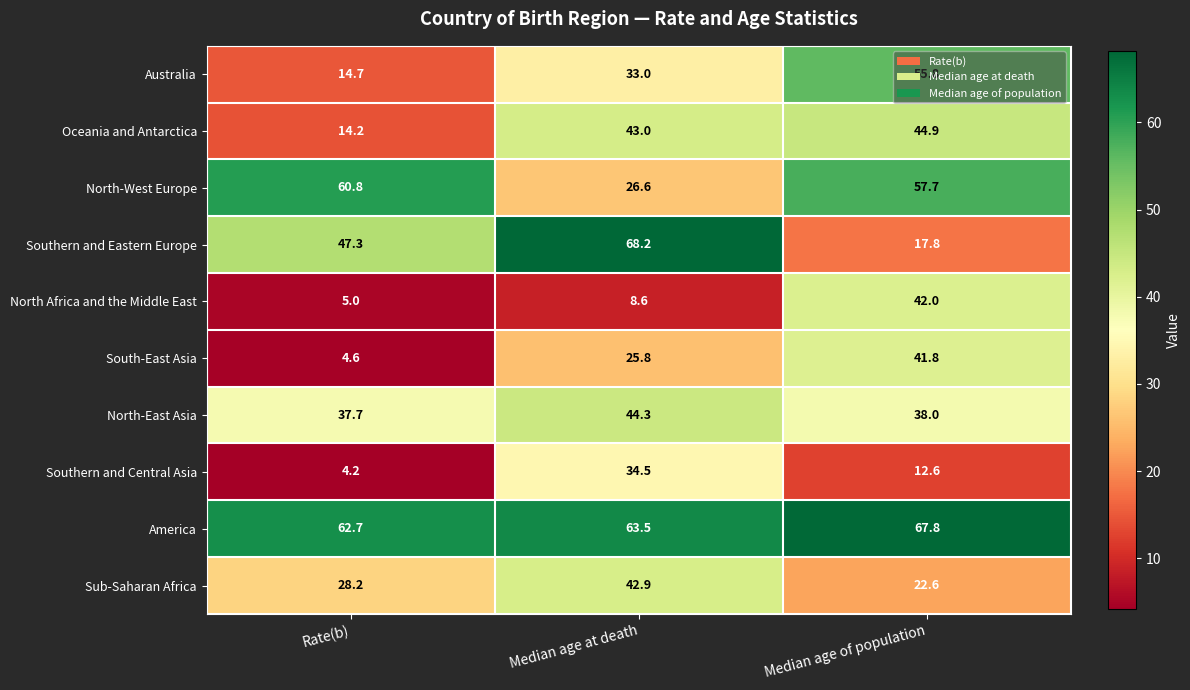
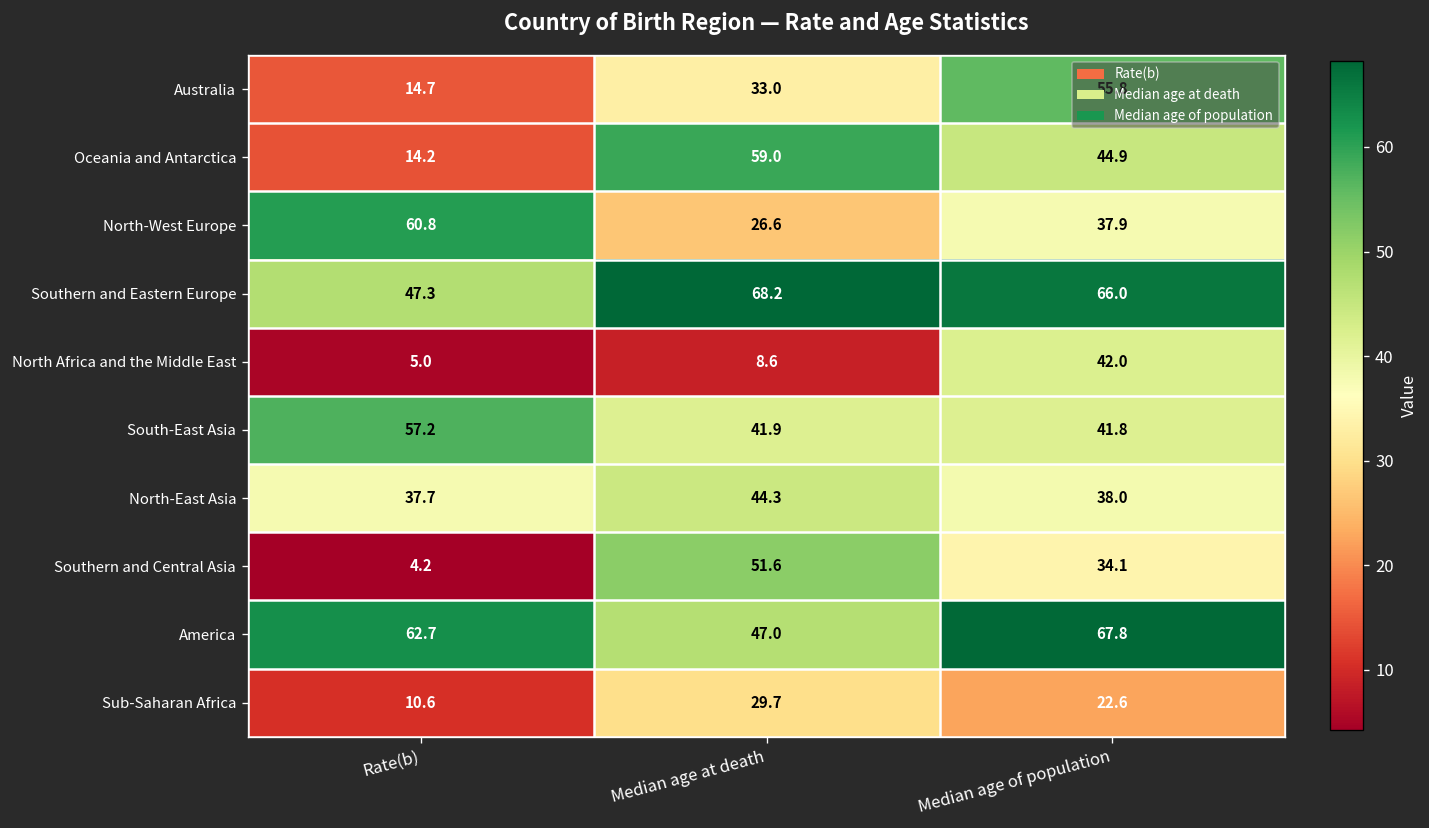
  {
    "Australia": {
      "Rate(b)": 14.7,
      "Median age at death": 33.0
    },
    "Oceania and Antarctica": {
      "Rate(b)": 14.2,
-     "Median age at death": 43.0,
+     "Median age at death": 59.0,
      "Median age of population": 44.9
    },
    "North-West Europe": {
      "Rate(b)": 60.8,
      "Median age at death": 26.6,
-     "Median age of population": 57.7
+     "Median age of population": 37.9
    },
    "Southern and Eastern Europe": {
      "Rate(b)": 47.3,
      "Median age at death": 68.2,
-     "Median age of population": 17.8
+     "Median age of population": 66.0
    },
    "North Africa and the Middle East": {
      "Rate(b)": 5.0,
      "Median age at death": 8.6,
      "Median age of population": 42.0
    },
    "South-East Asia": {
-     "Rate(b)": 4.6,
-     "Median age at death": 25.8,
+     "Rate(b)": 57.2,
+     "Median age at death": 41.9,
      "Median age of population": 41.8
    },
    "North-East Asia": {
      "Rate(b)": 37.7,
      "Median age at death": 44.3,
      "Median age of population": 38.0
    },
    "Southern and Central Asia": {
      "Rate(b)": 4.2,
-     "Median age at death": 34.5,
-     "Median age of population": 12.6
+     "Median age at death": 51.6,
+     "Median age of population": 34.1
    },
    "America": {
      "Rate(b)": 62.7,
-     "Median age at death": 63.5,
+     "Median age at death": 47.0,
      "Median age of population": 67.8
    },
    "Sub-Saharan Africa": {
-     "Rate(b)": 28.2,
-     "Median age at death": 42.9,
+     "Rate(b)": 10.6,
+     "Median age at death": 29.7,
      "Median age of population": 22.6
    }
  }
